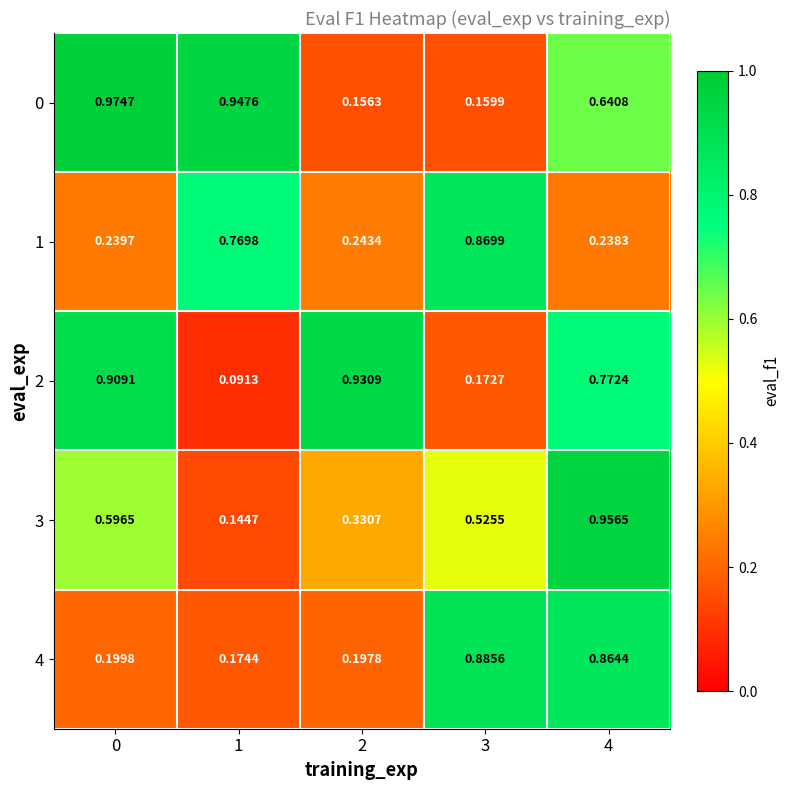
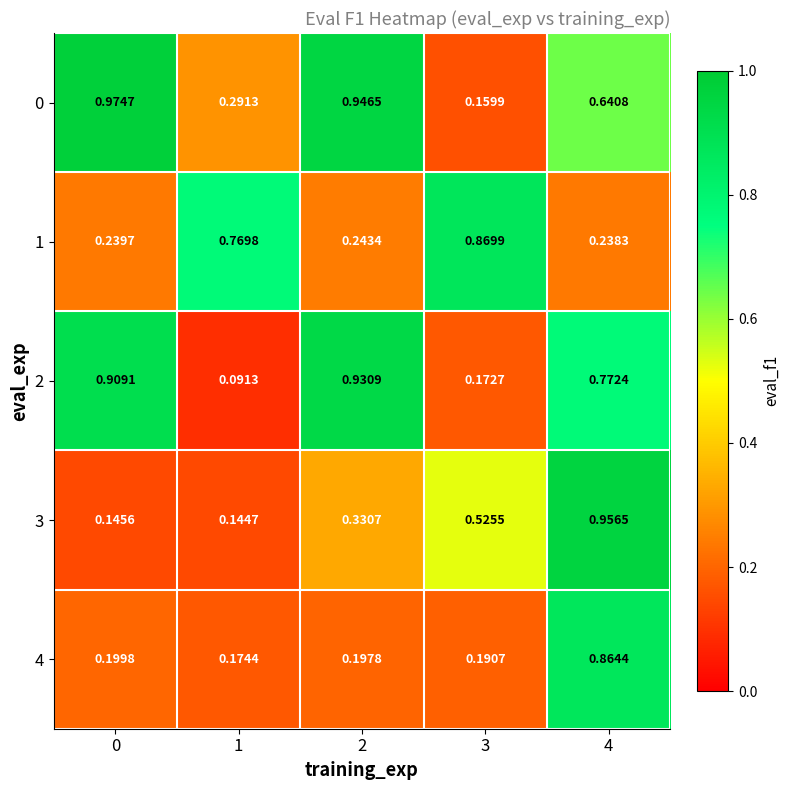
  {
    "0": {
      "0": 0.9747,
-     "1": 0.9476,
-     "2": 0.1563,
+     "1": 0.2913,
+     "2": 0.9465,
      "3": 0.1599,
      "4": 0.6408
    },
    "1": {
      "0": 0.2397,
      "1": 0.7698,
      "2": 0.2434,
      "3": 0.8699,
      "4": 0.2383
    },
    "2": {
      "0": 0.9091,
      "1": 0.0913,
      "2": 0.9309,
      "3": 0.1727,
      "4": 0.7724
    },
    "3": {
-     "0": 0.5965,
+     "0": 0.1456,
      "1": 0.1447,
      "2": 0.3307,
      "3": 0.5255,
      "4": 0.9565
    },
    "4": {
      "0": 0.1998,
      "1": 0.1744,
      "2": 0.1978,
-     "3": 0.8856,
+     "3": 0.1907,
      "4": 0.8644
    }
  }
